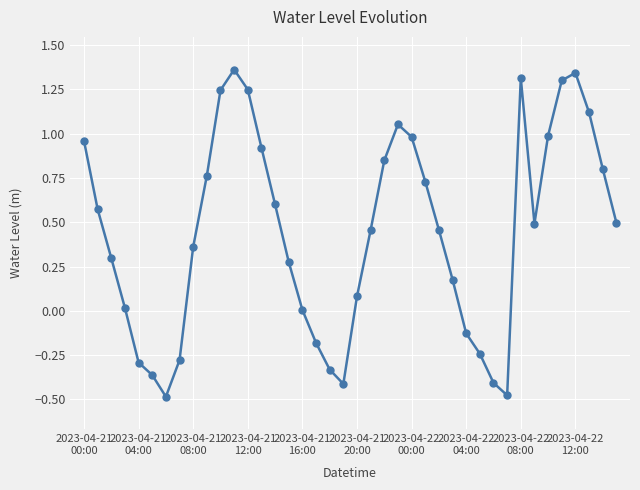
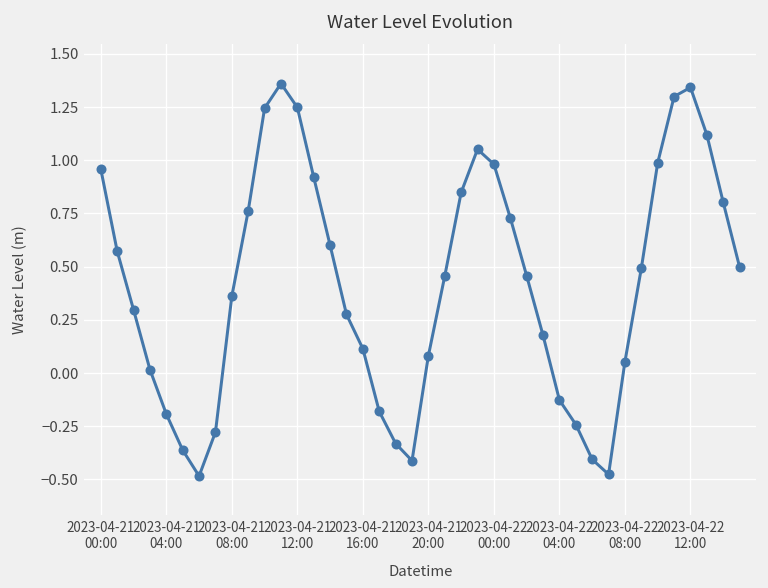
  {
    "2023-04-21 00:00": 0.96,
-   "2023-04-21 04:00": -0.29,
+   "2023-04-21 04:00": -0.19,
    "2023-04-21 08:00": 0.36,
    "2023-04-21 12:00": 1.25,
-   "2023-04-21 16:00": 0.01,
+   "2023-04-21 16:00": 0.11,
    "2023-04-21 20:00": 0.08,
    "2023-04-22 00:00": 0.98,
    "2023-04-22 04:00": -0.13,
-   "2023-04-22 08:00": 1.31,
+   "2023-04-22 08:00": 0.05,
    "2023-04-22 12:00": 1.34
  }
